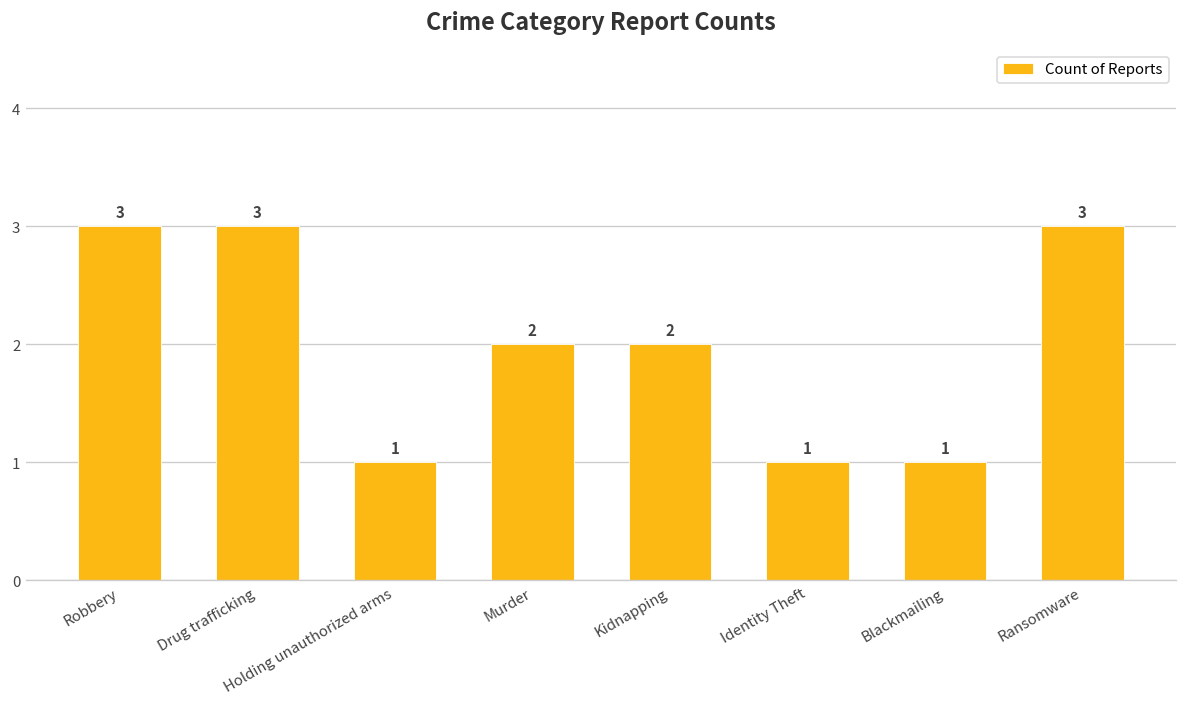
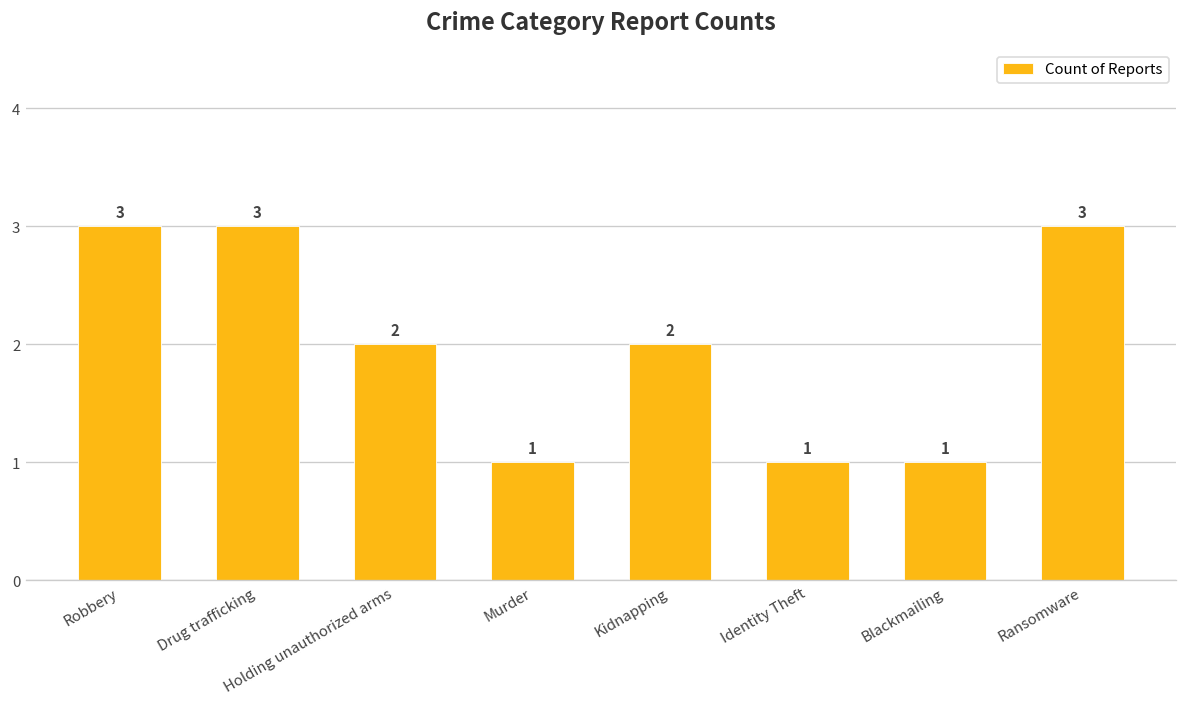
  {
    "Robbery": 3,
    "Drug trafficking": 3,
-   "Holding unauthorized arms": 1,
-   "Murder": 2,
+   "Holding unauthorized arms": 2,
+   "Murder": 1,
    "Kidnapping": 2,
    "Identity Theft": 1,
    "Blackmailing": 1,
    "Ransomware": 3
  }
